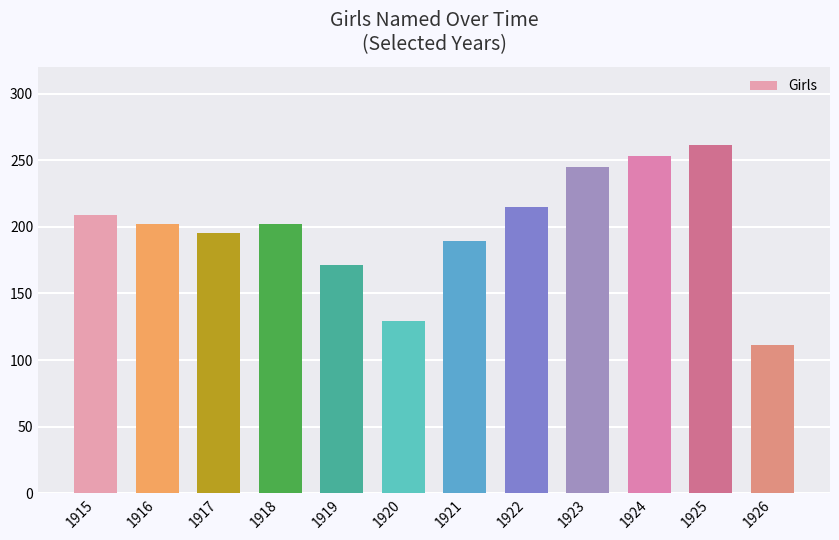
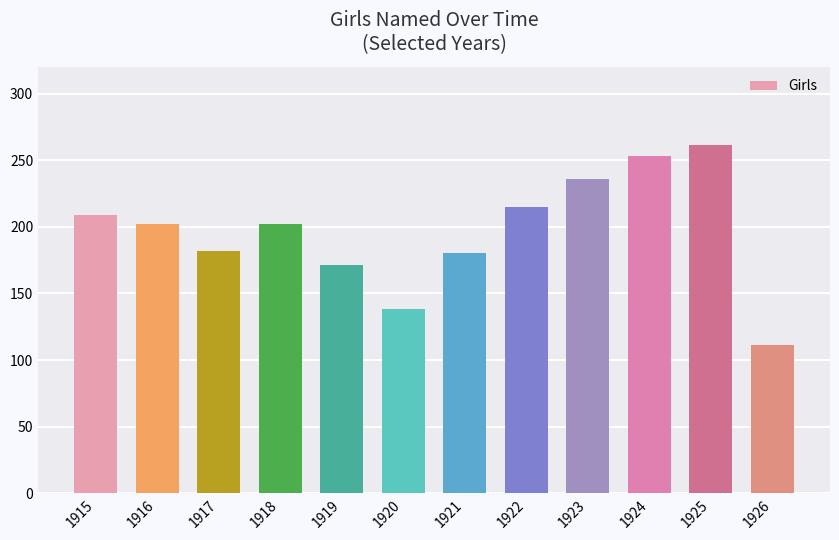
  {
    "1915": 209,
    "1916": 202,
-   "1917": 195,
+   "1917": 182,
    "1918": 202,
    "1919": 171,
-   "1920": 129,
-   "1921": 189,
+   "1920": 138,
+   "1921": 180,
    "1922": 215,
-   "1923": 245,
+   "1923": 236,
    "1924": 253,
    "1925": 261,
    "1926": 111
  }
